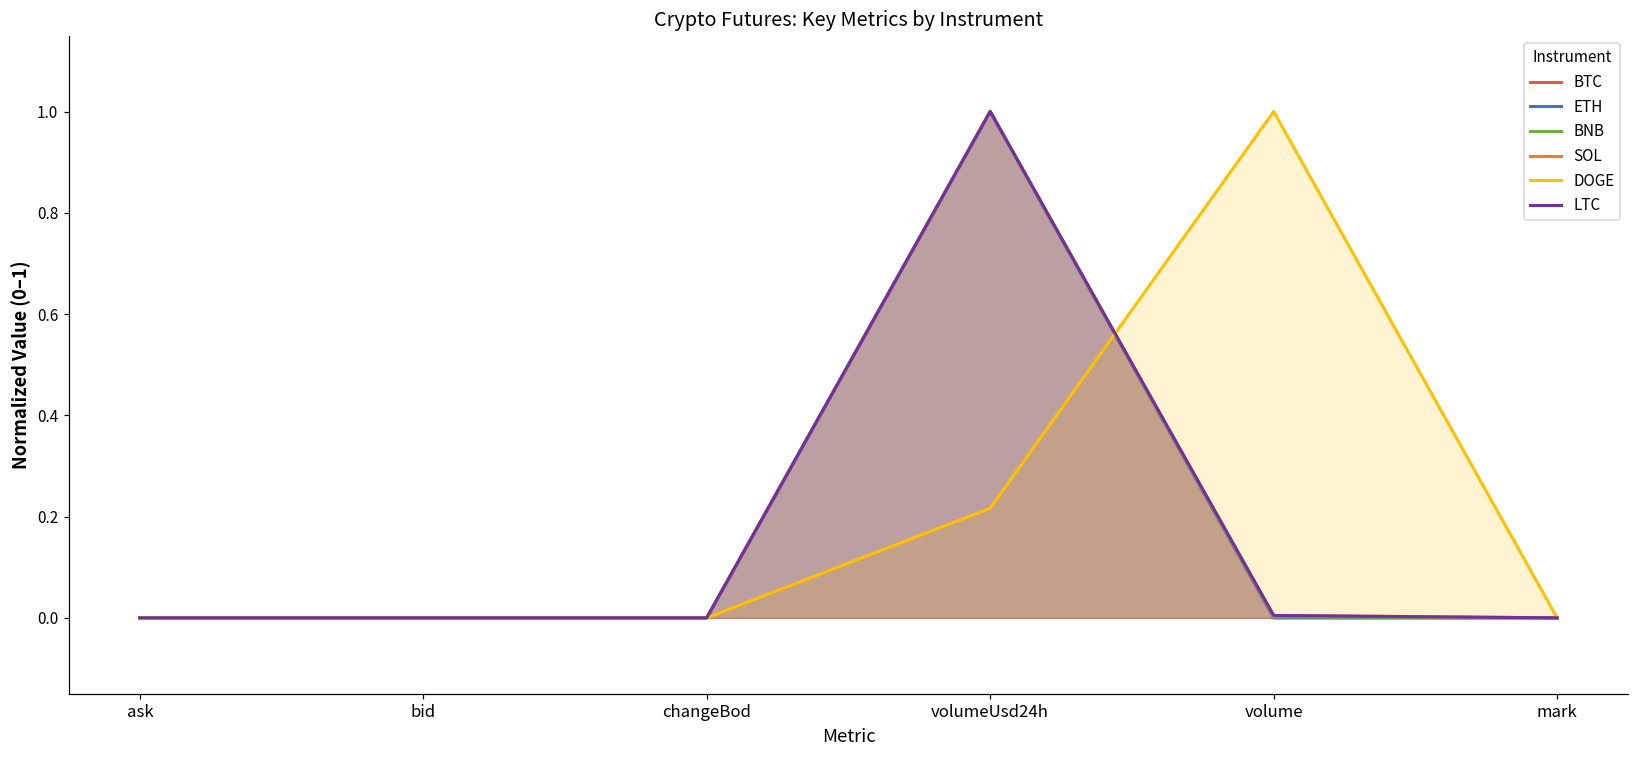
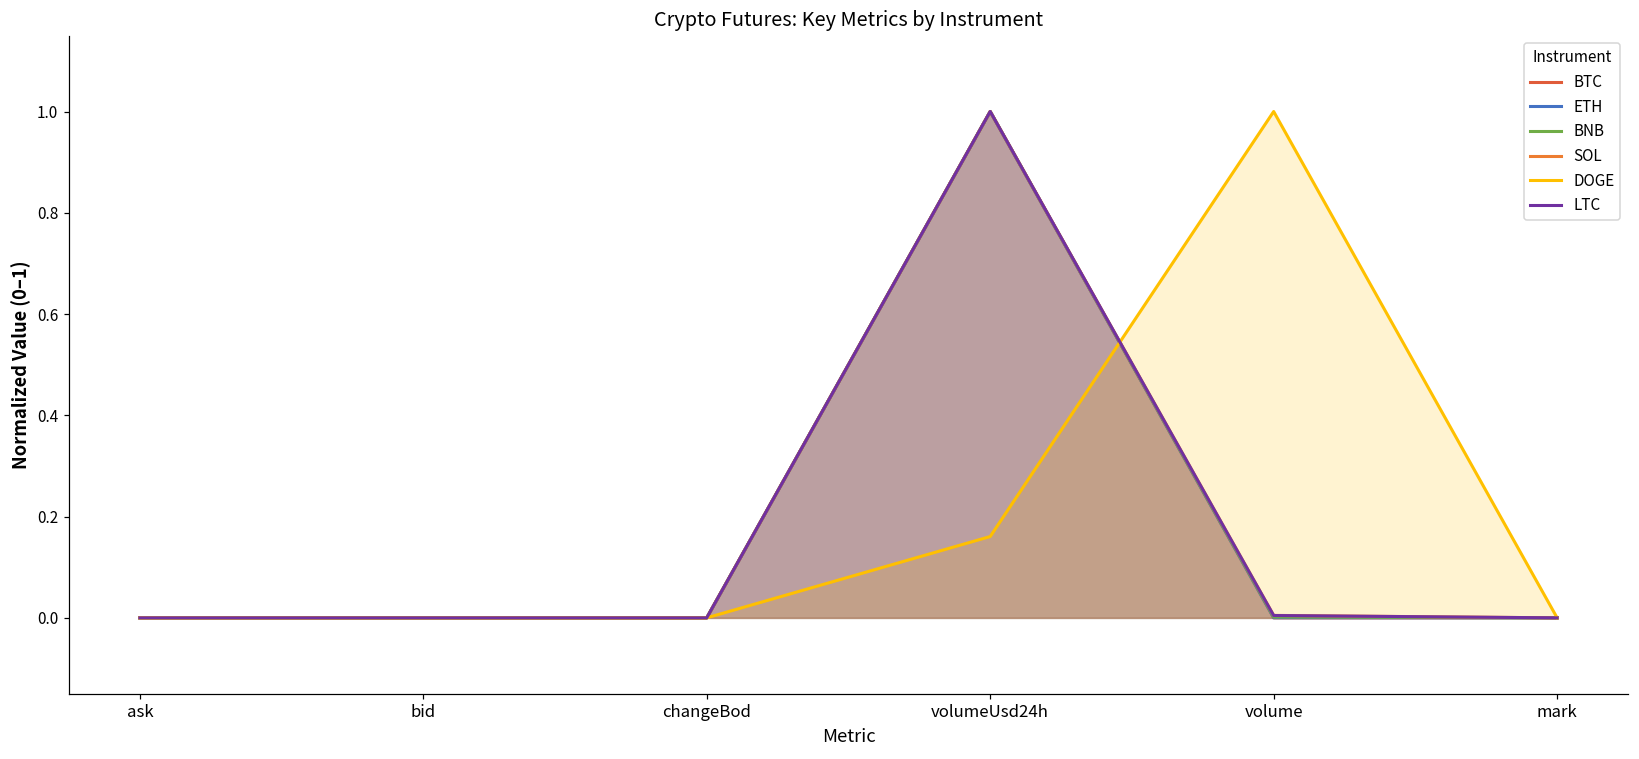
  {
    "DOGE": {
-     "volumeUsd24h": 0.22,
+     "volumeUsd24h": 0.16,
      "volume": 1.00
    }
  }
